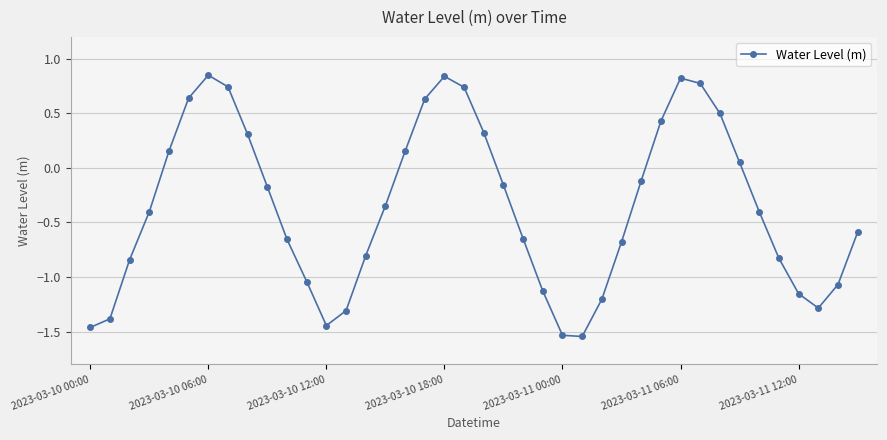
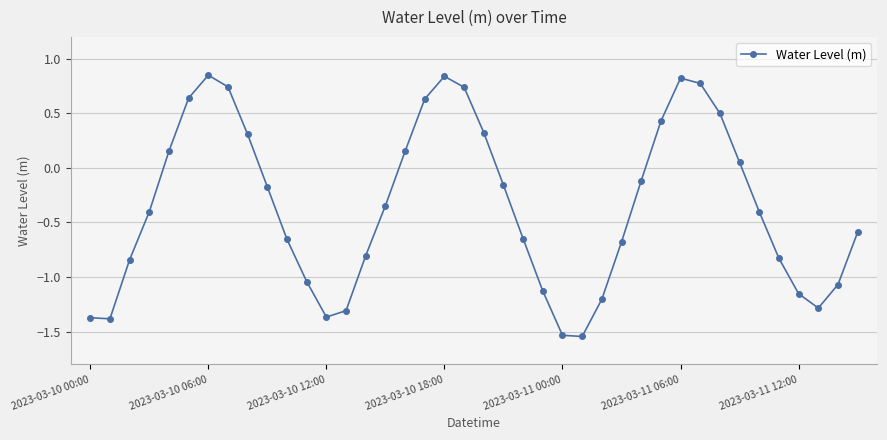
  {
-   "2023-03-10 00:00": -1.46,
+   "2023-03-10 00:00": -1.37,
    "2023-03-10 06:00": 0.85,
-   "2023-03-10 12:00": -1.44,
+   "2023-03-10 12:00": -1.37,
    "2023-03-10 18:00": 0.84,
    "2023-03-11 00:00": -1.53,
    "2023-03-11 06:00": 0.82,
    "2023-03-11 12:00": -1.15
  }
